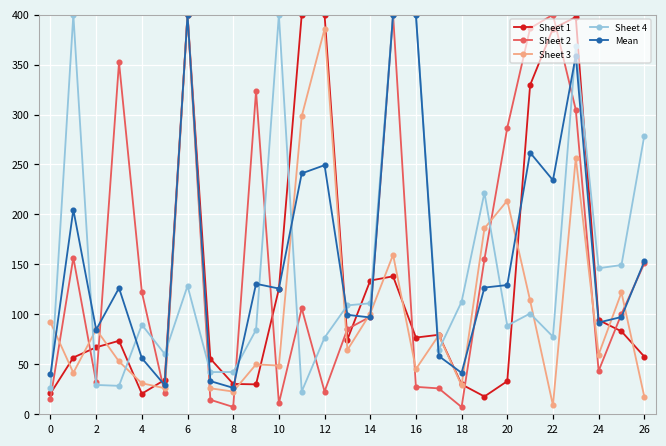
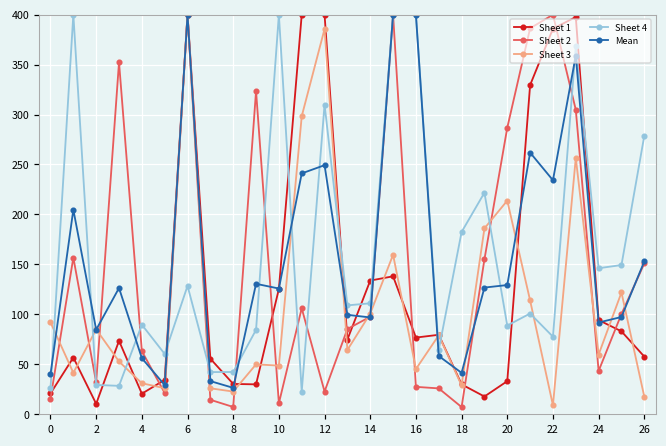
  {
    "Sheet 1": {
      "0": 20,
-     "2": 70,
+     "2": 10,
      "4": 20,
      "8": 30,
      "12": 400,
      "14": 130,
      "16": 80,
      "20": 30,
      "26": 60
    },
    "Sheet 2": {
      "0": 20,
-     "4": 120,
+     "4": 60,
      "8": 10,
      "10": 10,
      "12": 20,
      "16": 30,
      "18": 10,
      "20": 290,
      "22": 400,
      "24": 40
    },
    "Sheet 3": {
      "0": 90,
      "4": 30,
      "8": 20,
      "10": 50,
      "12": 390,
      "14": 100,
      "16": 50,
      "20": 210,
      "22": 10,
      "24": 60,
      "26": 20
    },
    "Sheet 4": {
      "0": 30,
      "4": 90,
      "6": 130,
      "8": 40,
      "10": 400,
-     "12": 80,
+     "12": 310,
      "14": 110,
-     "18": 110,
+     "18": 180,
      "20": 90,
      "22": 80,
      "24": 150,
      "26": 280
    },
    "Mean": {
      "0": 40,
      "4": 60,
      "8": 30,
      "12": 250,
      "18": 40,
      "20": 130,
      "22": 230
    }
  }
